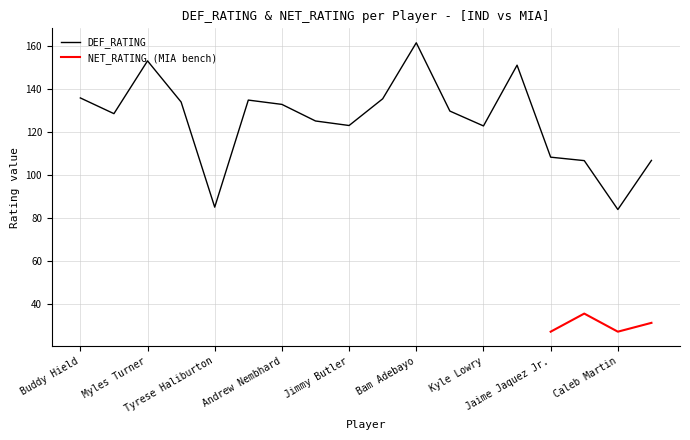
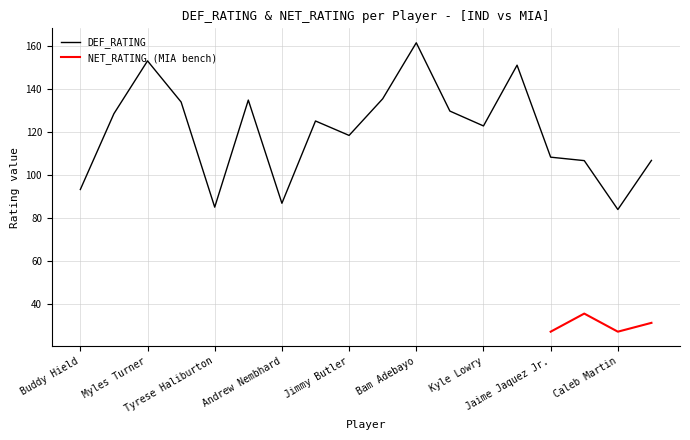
  {
    "DEF_RATING": {
-     "Buddy Hield": 136,
+     "Buddy Hield": 93,
      "Myles Turner": 153,
      "Tyrese Haliburton": 85,
-     "Andrew Nembhard": 133,
-     "Jimmy Butler": 123,
+     "Andrew Nembhard": 87,
+     "Jimmy Butler": 118,
      "Bam Adebayo": 161,
      "Kyle Lowry": 123,
      "Jaime Jaquez Jr.": 108,
      "Caleb Martin": 84
    },
    "NET_RATING (MIA bench)": {
      "Jaime Jaquez Jr.": 27,
      "Caleb Martin": 27
    }
  }
